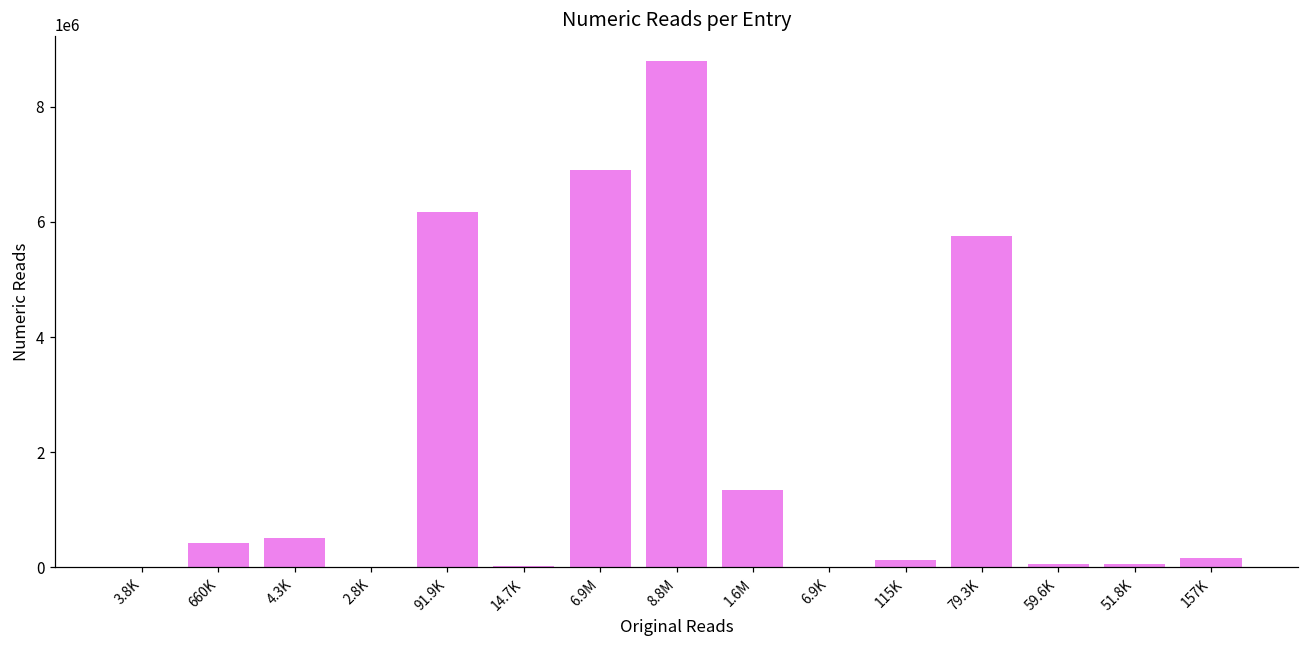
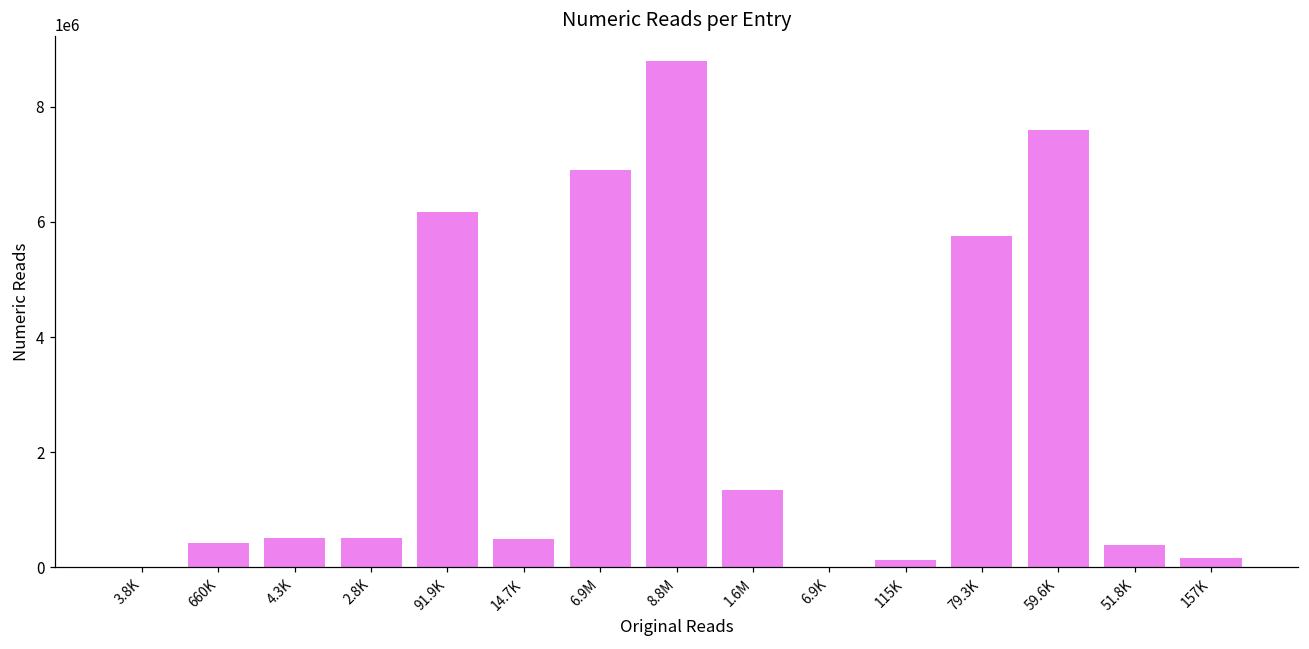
  {
    "660K": 400000,
    "4.3K": 500000,
-   "2.8K": 0,
+   "2.8K": 500000,
    "91.9K": 6200000,
-   "14.7K": 0,
+   "14.7K": 500000,
    "6.9M": 6900000,
    "8.8M": 8800000,
    "1.6M": 1300000,
    "115K": 100000,
    "79.3K": 5800000,
-   "59.6K": 100000,
-   "51.8K": 100000,
+   "59.6K": 7600000,
+   "51.8K": 400000,
    "157K": 200000
  }
